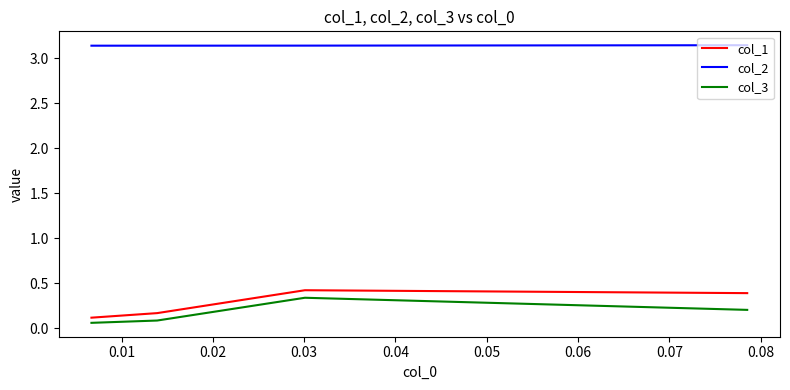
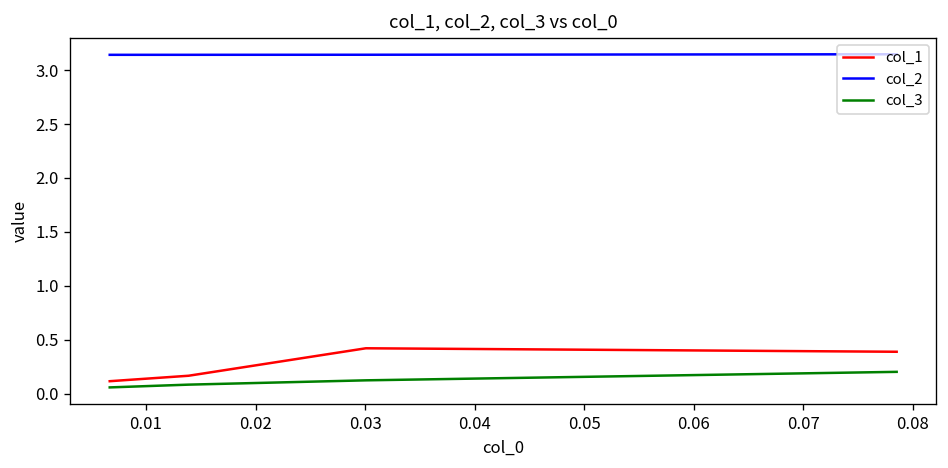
  {
    "col_1": {
      "0.03": 0.4
    },
    "col_2": {
      "0.03": 3.1
    },
    "col_3": {
-     "0.03": 0.3
+     "0.03": 0.1
    }
  }
